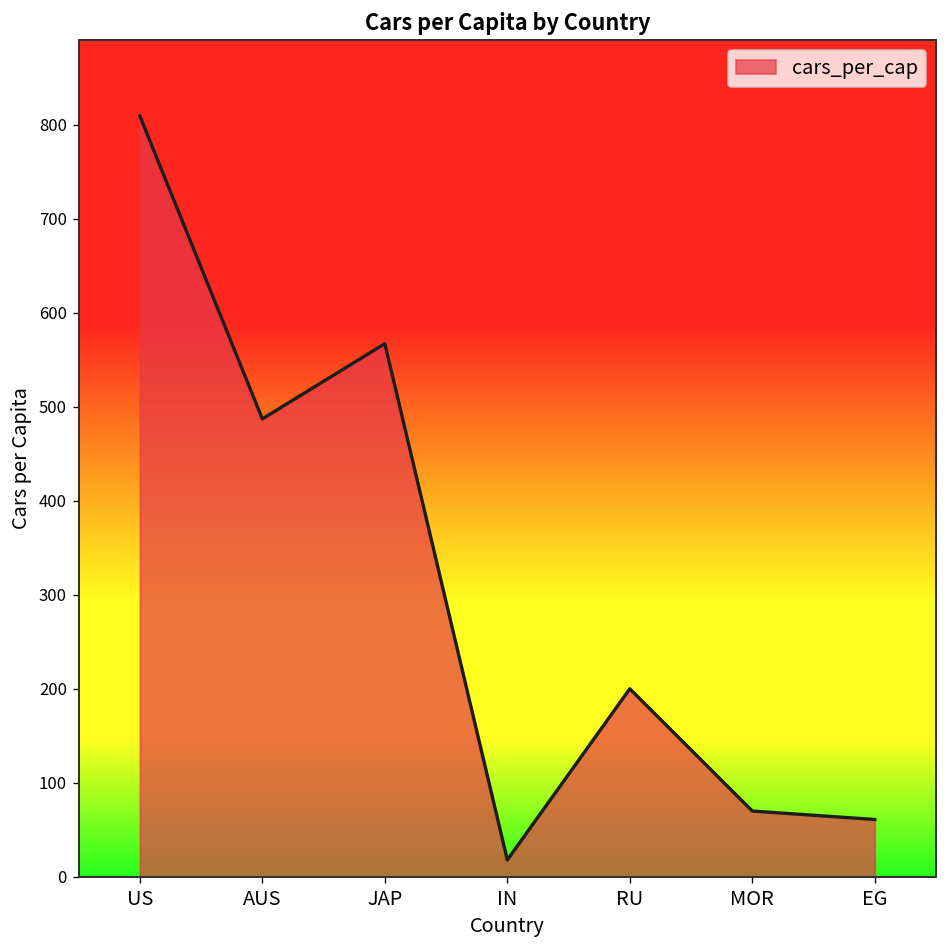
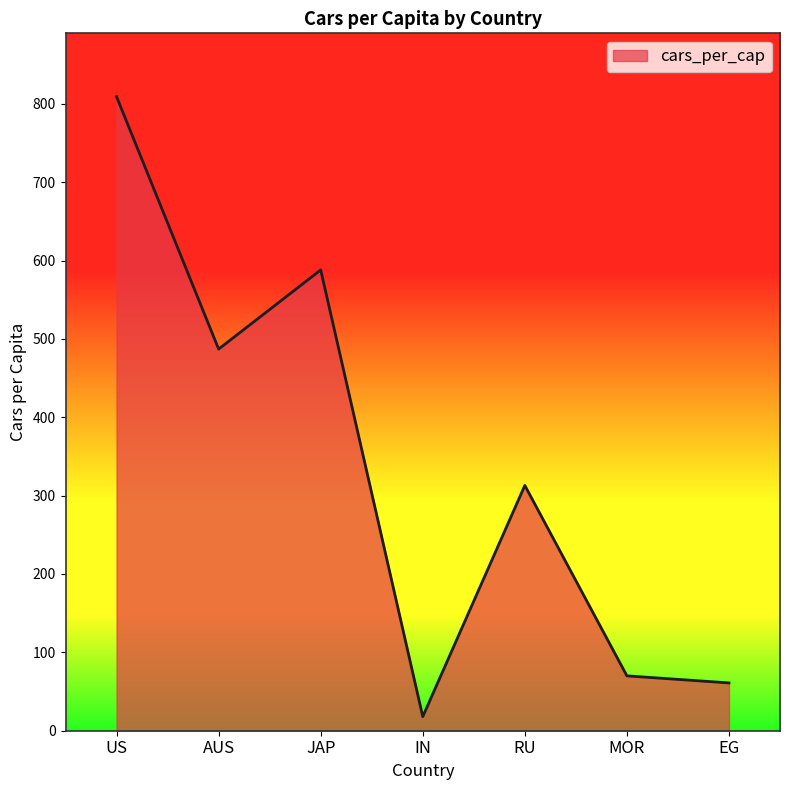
  {
    "US": 810,
    "AUS": 490,
-   "JAP": 570,
+   "JAP": 590,
    "IN": 20,
-   "RU": 200,
+   "RU": 310,
    "MOR": 70,
    "EG": 60
  }
